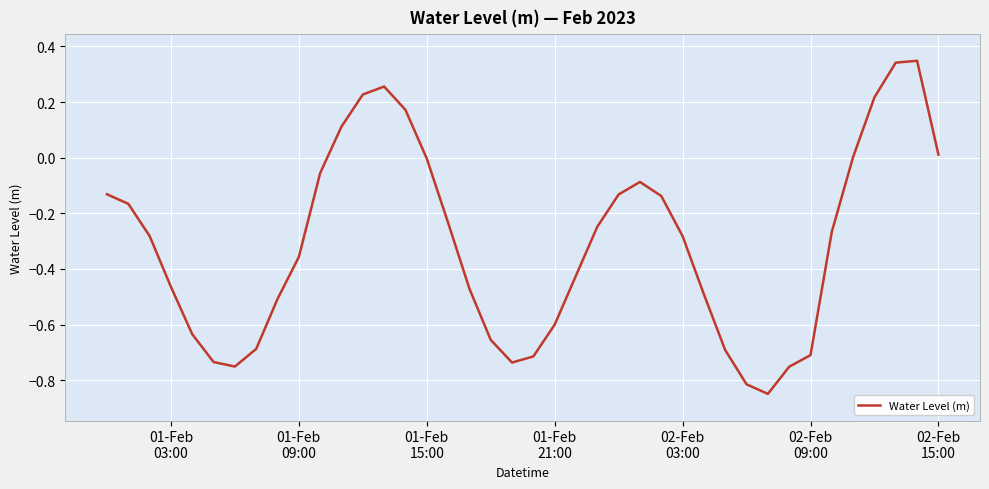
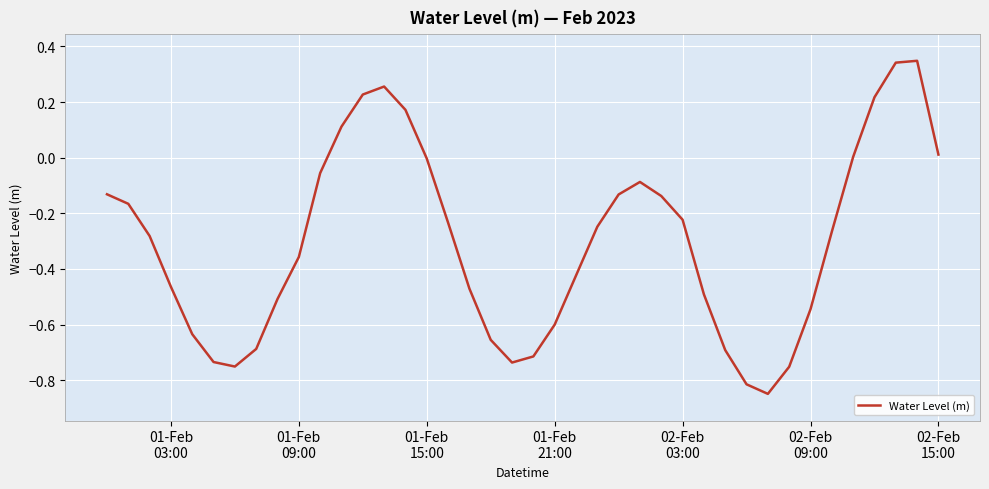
  {
    "01-Feb 03:00": -0.46,
    "01-Feb 09:00": -0.36,
    "01-Feb 15:00": 0.00,
    "01-Feb 21:00": -0.60,
-   "02-Feb 03:00": -0.28,
-   "02-Feb 09:00": -0.71,
+   "02-Feb 03:00": -0.22,
+   "02-Feb 09:00": -0.55,
    "02-Feb 15:00": 0.01
  }
